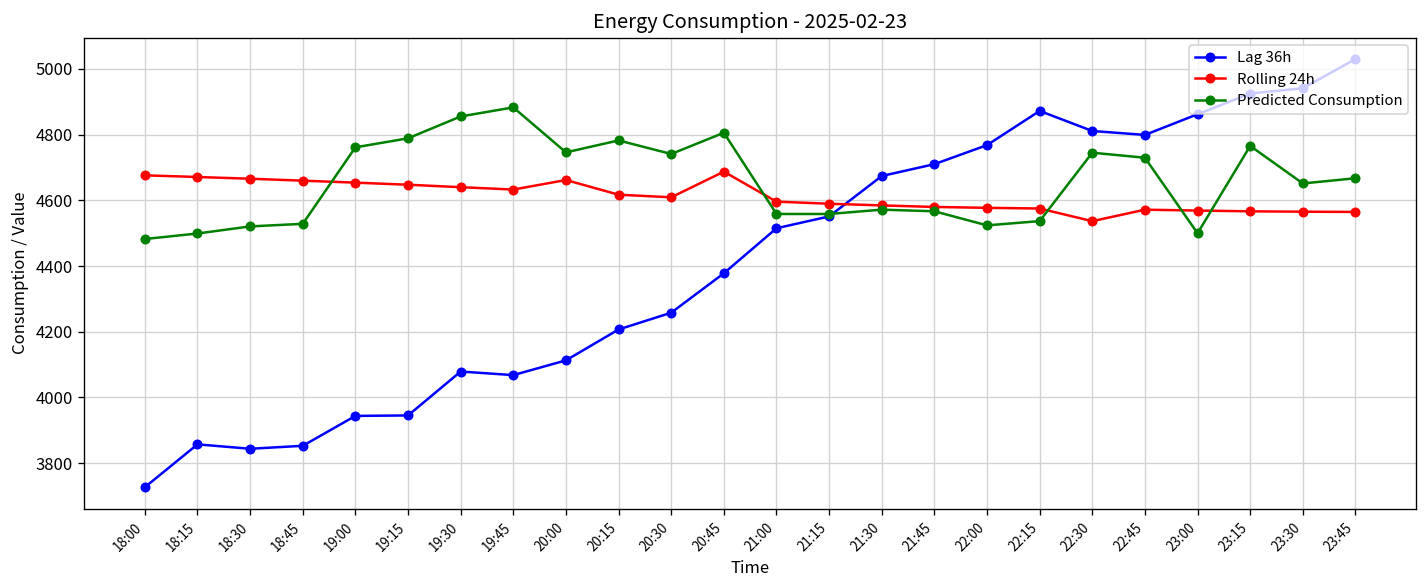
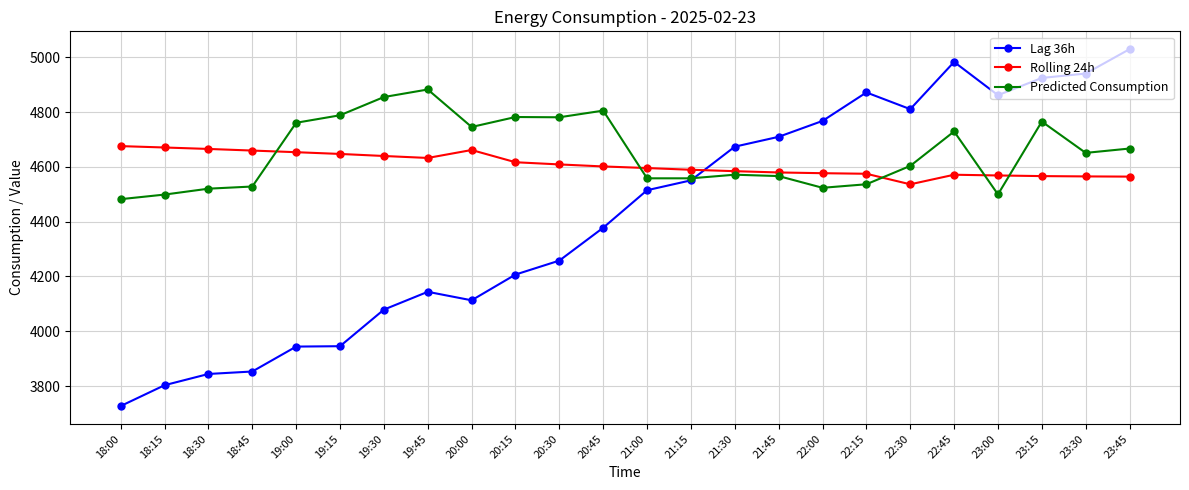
  {
    "Lag 36h": {
      "18:00": 3730,
-     "18:15": 3860,
+     "18:15": 3800,
      "18:30": 3840,
      "18:45": 3850,
      "19:00": 3940,
      "19:15": 3950,
      "19:30": 4080,
-     "19:45": 4070,
+     "19:45": 4140,
      "20:00": 4110,
      "20:15": 4210,
      "20:30": 4260,
      "20:45": 4380,
      "21:00": 4520,
      "21:30": 4670,
      "21:45": 4710,
      "22:00": 4770,
      "22:15": 4870,
      "22:30": 4810,
-     "22:45": 4800
+     "22:45": 4980
    },
    "Rolling 24h": {
      "18:00": 4680,
      "18:15": 4670,
      "18:30": 4670,
      "18:45": 4660,
      "19:00": 4650,
      "19:15": 4650,
      "19:30": 4640,
      "19:45": 4630,
      "20:00": 4660,
      "20:15": 4620,
      "20:30": 4610,
-     "20:45": 4690,
+     "20:45": 4600,
      "21:00": 4600,
      "21:15": 4590,
      "21:30": 4580,
      "21:45": 4580,
      "22:00": 4580,
      "22:15": 4580,
      "22:30": 4540,
      "22:45": 4570,
      "23:00": 4570,
      "23:15": 4570,
      "23:30": 4570,
      "23:45": 4560
    },
    "Predicted Consumption": {
      "18:00": 4480,
      "18:15": 4500,
      "18:30": 4520,
      "18:45": 4530,
      "19:00": 4760,
      "19:15": 4790,
      "19:30": 4860,
      "19:45": 4880,
      "20:00": 4750,
      "20:15": 4780,
-     "20:30": 4740,
+     "20:30": 4780,
      "20:45": 4810,
      "21:00": 4560,
      "21:30": 4570,
      "21:45": 4570,
      "22:00": 4520,
      "22:15": 4540,
-     "22:30": 4740,
+     "22:30": 4600,
      "22:45": 4730,
      "23:00": 4500,
      "23:15": 4770,
      "23:30": 4650,
      "23:45": 4670
    }
  }
